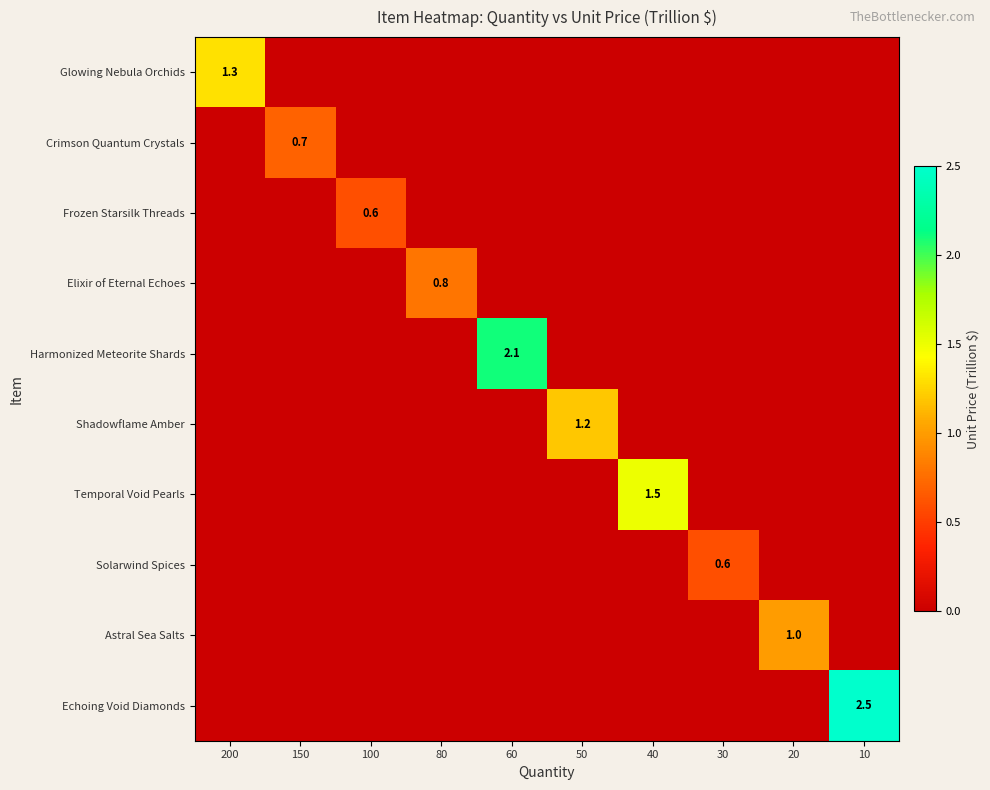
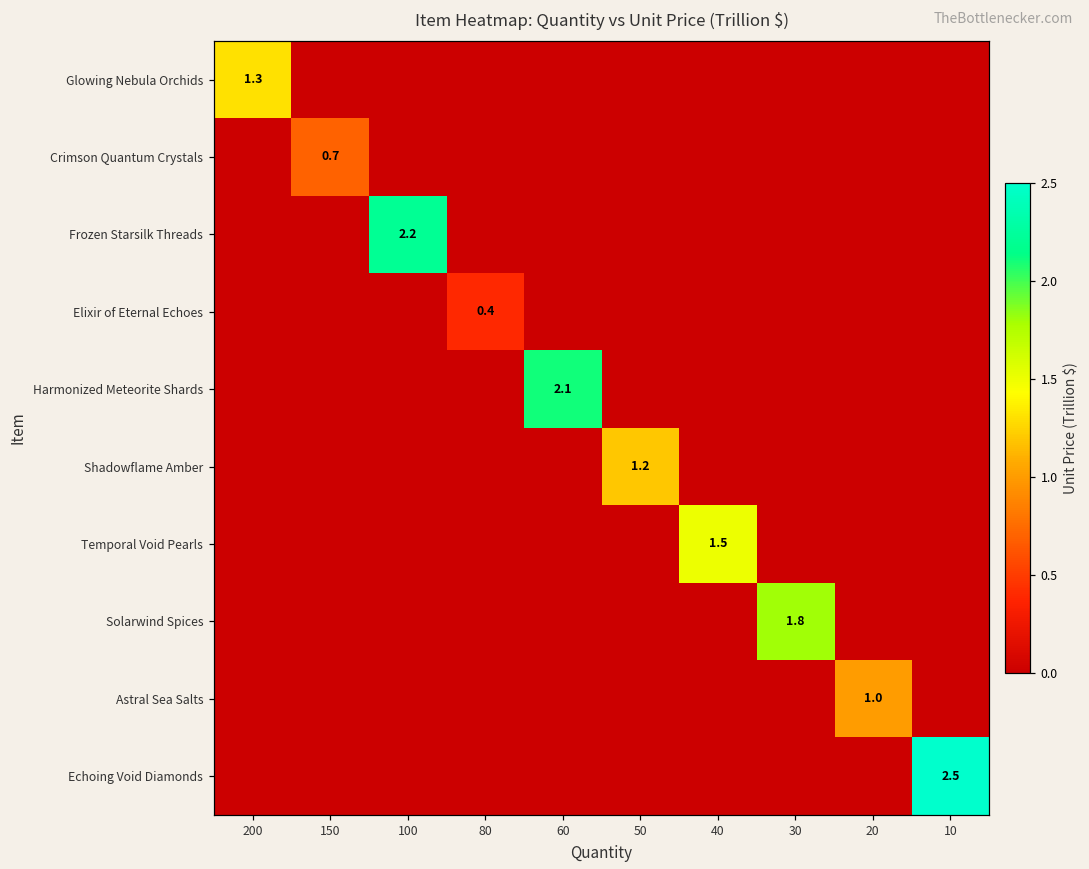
  {
    "Glowing Nebula Orchids": {
      "200": 1.3
    },
    "Crimson Quantum Crystals": {
      "150": 0.7
    },
    "Frozen Starsilk Threads": {
-     "100": 0.6
+     "100": 2.2
    },
    "Elixir of Eternal Echoes": {
-     "80": 0.8
+     "80": 0.4
    },
    "Harmonized Meteorite Shards": {
      "60": 2.1
    },
    "Shadowflame Amber": {
      "50": 1.2
    },
    "Temporal Void Pearls": {
      "40": 1.5
    },
    "Solarwind Spices": {
-     "30": 0.6
+     "30": 1.8
    },
    "Astral Sea Salts": {
      "20": 1.0
    },
    "Echoing Void Diamonds": {
      "10": 2.5
    }
  }
